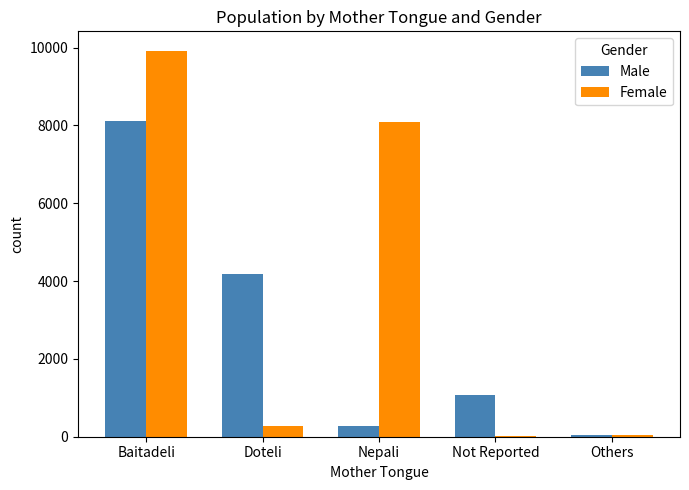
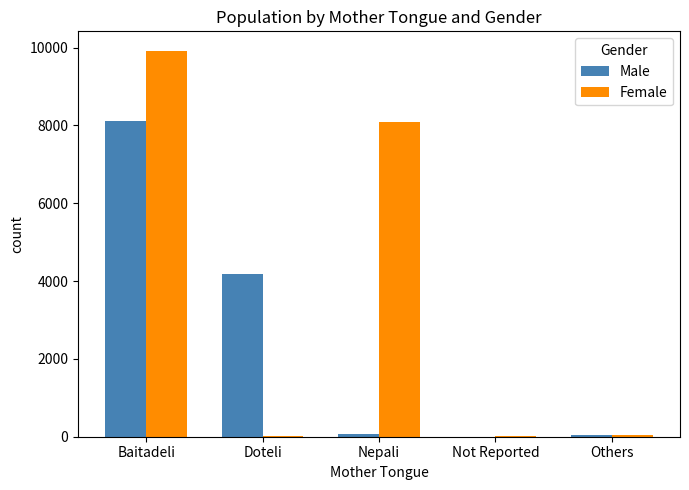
  {
    "Male": {
      "Baitadeli": 8100,
      "Doteli": 4200,
-     "Nepali": 300,
-     "Not Reported": 1100
+     "Nepali": 100,
+     "Not Reported": 0
    },
    "Female": {
      "Baitadeli": 9900,
-     "Doteli": 300,
+     "Doteli": 0,
      "Nepali": 8100
    }
  }
